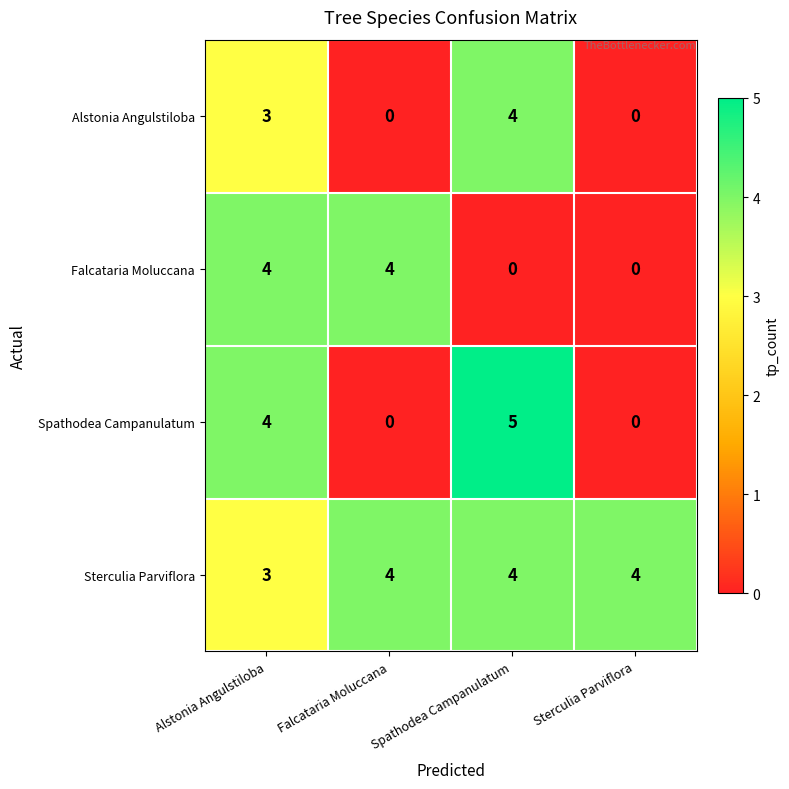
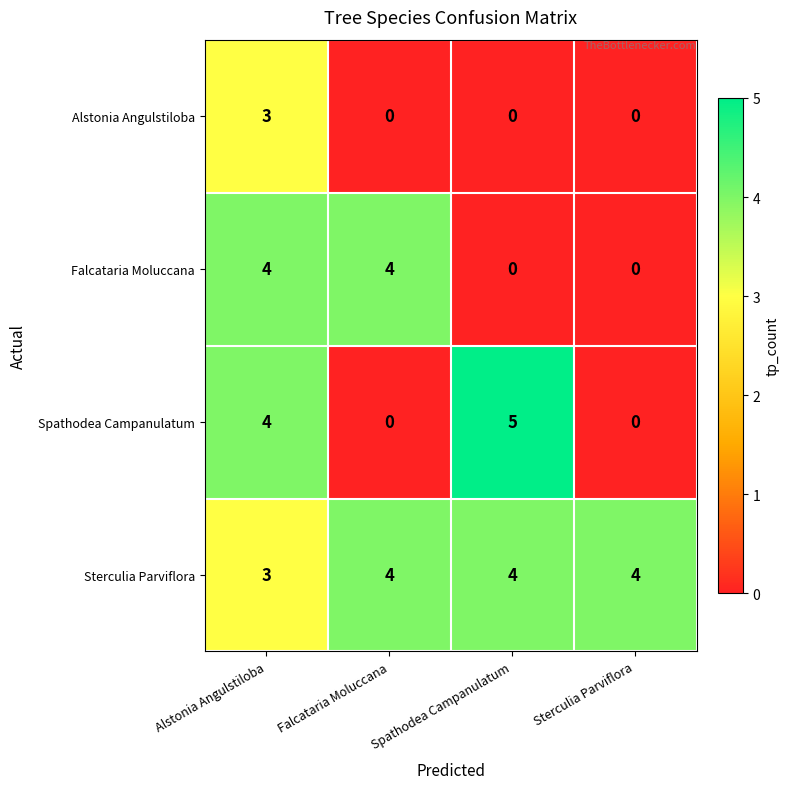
  {
    "Alstonia Angulstiloba": {
      "Alstonia Angulstiloba": 3,
      "Falcataria Moluccana": 0,
-     "Spathodea Campanulatum": 4
+     "Spathodea Campanulatum": 0
    },
    "Falcataria Moluccana": {
      "Alstonia Angulstiloba": 4,
      "Falcataria Moluccana": 4,
      "Spathodea Campanulatum": 0,
      "Sterculia Parviflora": 0
    },
    "Spathodea Campanulatum": {
      "Alstonia Angulstiloba": 4,
      "Falcataria Moluccana": 0,
      "Spathodea Campanulatum": 5,
      "Sterculia Parviflora": 0
    },
    "Sterculia Parviflora": {
      "Alstonia Angulstiloba": 3,
      "Falcataria Moluccana": 4,
      "Spathodea Campanulatum": 4,
      "Sterculia Parviflora": 4
    }
  }
